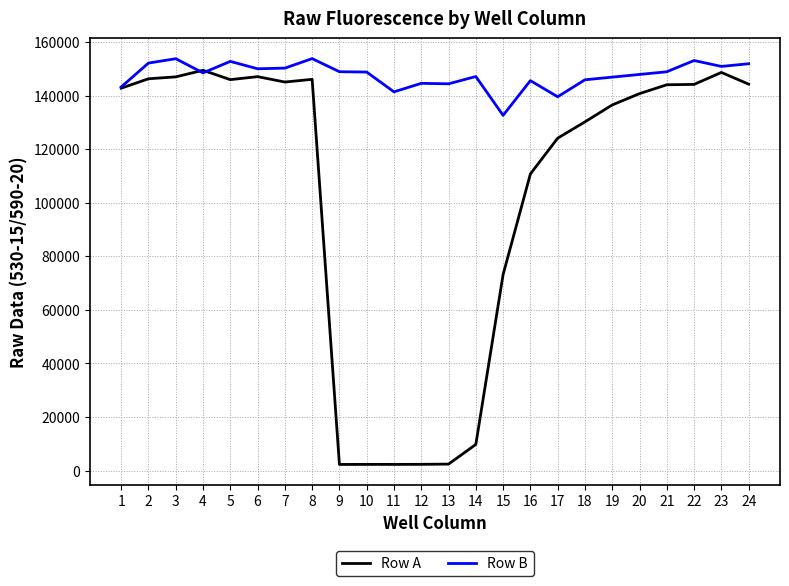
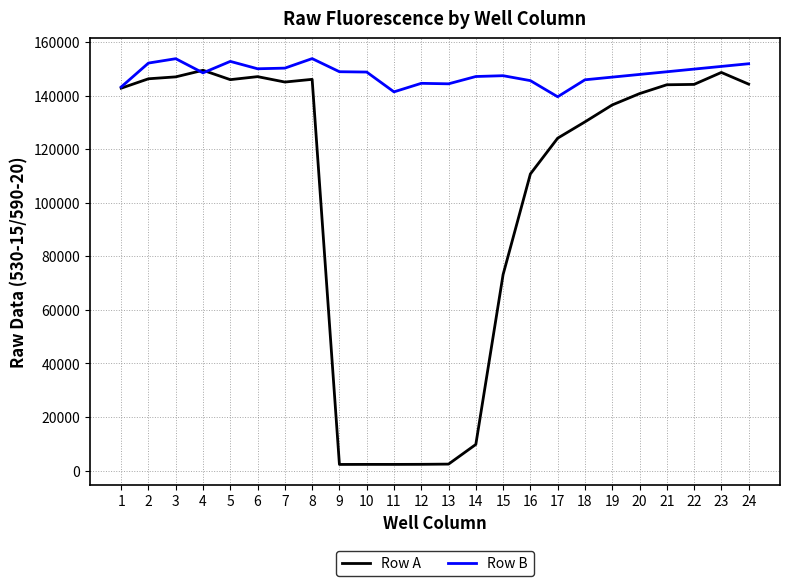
  {
    "Row A": {
      "2": 146000,
      "3": 147000,
      "5": 146000,
      "6": 147000,
      "7": 145000,
      "8": 146000,
      "9": 2000,
      "10": 2000,
      "11": 2000,
      "12": 2000,
      "13": 2000,
      "14": 10000,
      "15": 73000,
      "16": 111000,
      "17": 124000,
      "18": 130000,
      "19": 137000,
      "20": 141000,
      "21": 144000,
      "22": 144000,
      "23": 149000,
      "24": 144000
    },
    "Row B": {
      "2": 152000,
      "3": 154000,
      "5": 153000,
      "6": 150000,
      "7": 150000,
      "8": 154000,
      "9": 149000,
      "10": 149000,
      "11": 141000,
      "12": 145000,
      "13": 144000,
      "14": 147000,
-     "15": 133000,
+     "15": 148000,
      "16": 146000,
      "17": 140000,
      "18": 146000,
      "19": 147000,
      "20": 148000,
      "21": 149000,
-     "22": 153000,
+     "22": 150000,
      "23": 151000,
      "24": 152000
    }
  }
